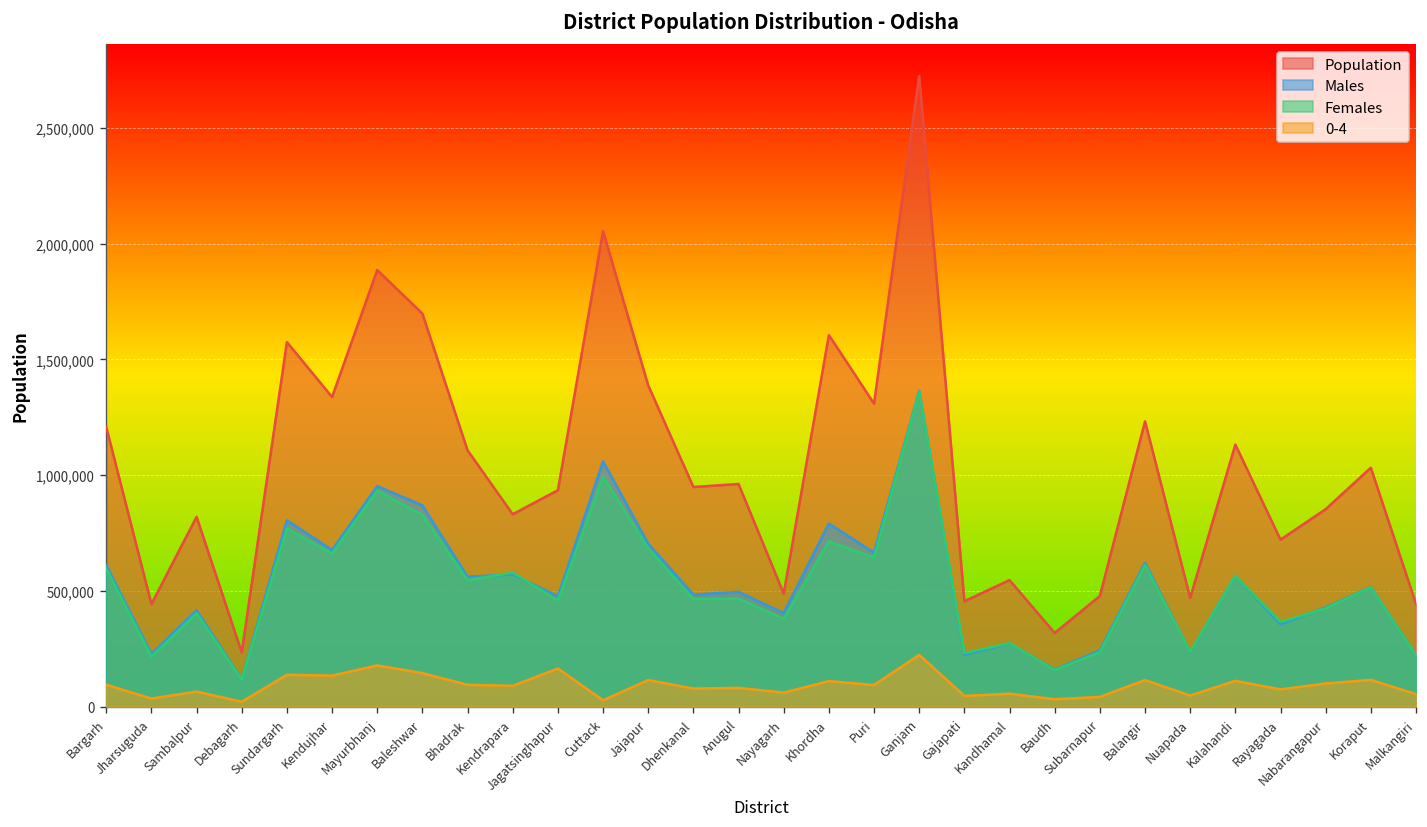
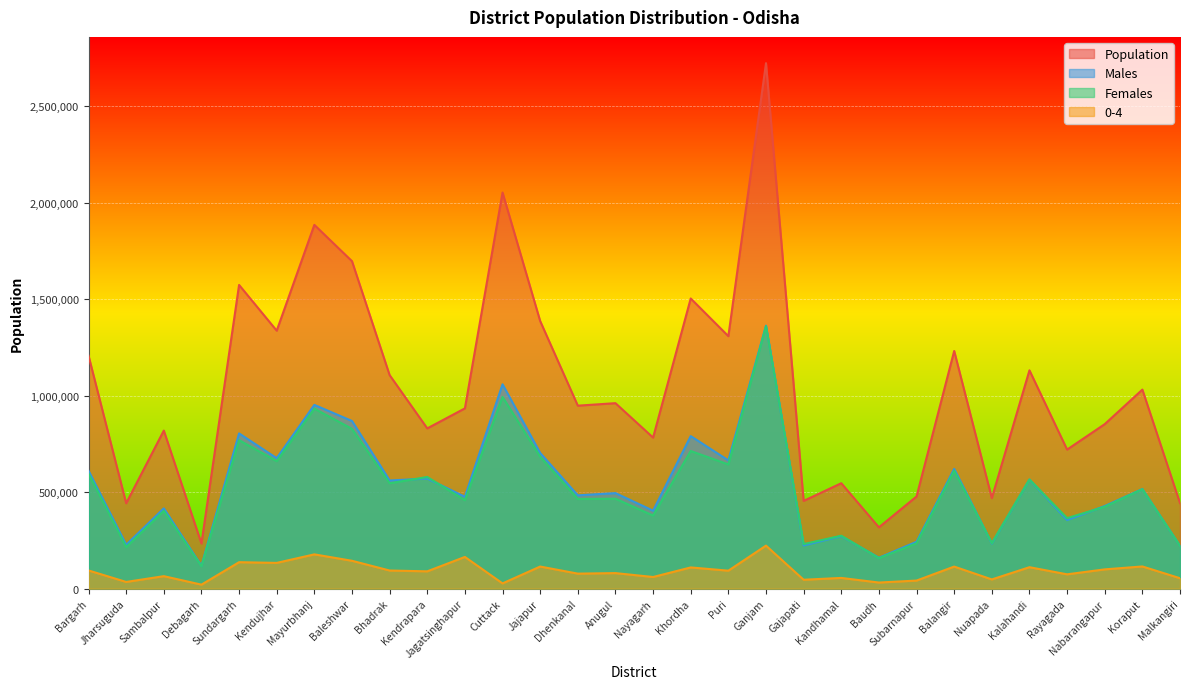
  {
    "Population": {
      "Bargarh": "1,210,000",
      "Jharsuguda": "440,000",
      "Sambalpur": "820,000",
      "Debagarh": "230,000",
      "Sundargarh": "1,570,000",
      "Kendujhar": "1,340,000",
      "Mayurbhanj": "1,890,000",
      "Baleshwar": "1,700,000",
      "Bhadrak": "1,110,000",
      "Kendrapara": "830,000",
      "Jagatsinghapur": "930,000",
      "Cuttack": "2,050,000",
      "Jajapur": "1,390,000",
      "Dhenkanal": "950,000",
      "Anugul": "960,000",
-     "Nayagarh": "490,000",
-     "Khordha": "1,610,000",
+     "Nayagarh": "780,000",
+     "Khordha": "1,500,000",
      "Puri": "1,310,000",
      "Ganjam": "2,720,000",
      "Gajapati": "460,000",
      "Kandhamal": "550,000",
      "Baudh": "320,000",
      "Subarnapur": "480,000",
      "Balangir": "1,230,000",
      "Nuapada": "470,000",
      "Kalahandi": "1,130,000",
      "Rayagada": "720,000",
      "Nabarangapur": "850,000",
      "Koraput": "1,030,000",
      "Malkangiri": "440,000"
    },
    "Males": {
      "Bargarh": "610,000",
      "Sundargarh": "800,000",
      "Kendujhar": "680,000",
      "Mayurbhanj": "950,000",
      "Baleshwar": "870,000",
      "Bhadrak": "560,000",
      "Jagatsinghapur": "480,000",
      "Cuttack": "1,060,000",
      "Jajapur": "700,000",
      "Dhenkanal": "480,000",
      "Anugul": "500,000",
      "Nayagarh": "400,000",
      "Khordha": "790,000",
      "Puri": "660,000"
    },
    "Females": {
      "Bargarh": "600,000",
      "Sundargarh": "770,000",
      "Kendujhar": "660,000",
      "Mayurbhanj": "930,000",
      "Baleshwar": "830,000",
      "Bhadrak": "550,000",
      "Jagatsinghapur": "460,000",
      "Cuttack": "990,000",
      "Jajapur": "680,000",
      "Dhenkanal": "460,000",
      "Anugul": "470,000",
      "Nayagarh": "380,000",
      "Khordha": "710,000",
      "Puri": "640,000"
    },
    "0-4": {
      "Bargarh": "90,000",
      "Jharsuguda": "30,000",
      "Sambalpur": "60,000",
      "Debagarh": "20,000",
      "Sundargarh": "140,000",
      "Kendujhar": "130,000",
      "Mayurbhanj": "180,000",
      "Baleshwar": "140,000",
      "Bhadrak": "90,000",
      "Kendrapara": "90,000",
      "Jagatsinghapur": "160,000",
      "Cuttack": "30,000",
      "Jajapur": "110,000",
      "Dhenkanal": "80,000",
      "Anugul": "80,000",
      "Nayagarh": "60,000",
      "Khordha": "110,000",
      "Puri": "90,000",
      "Ganjam": "220,000",
      "Gajapati": "50,000",
      "Kandhamal": "60,000",
      "Baudh": "30,000",
      "Subarnapur": "40,000",
      "Balangir": "110,000",
      "Nuapada": "50,000",
      "Kalahandi": "110,000",
      "Rayagada": "70,000",
      "Nabarangapur": "100,000",
      "Koraput": "120,000",
      "Malkangiri": "50,000"
    }
  }
